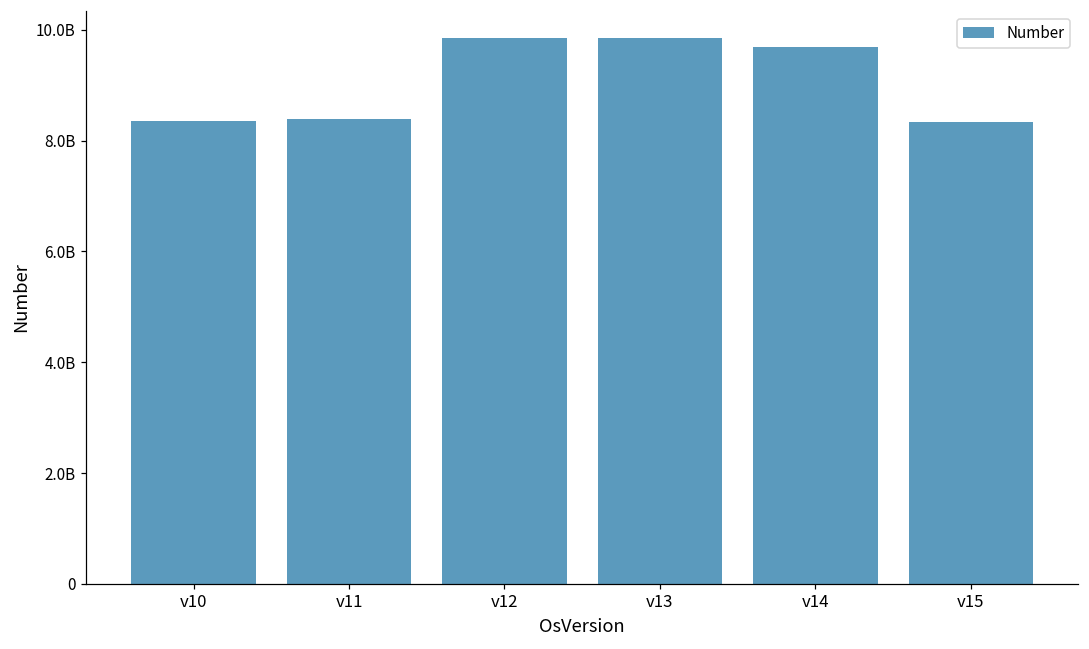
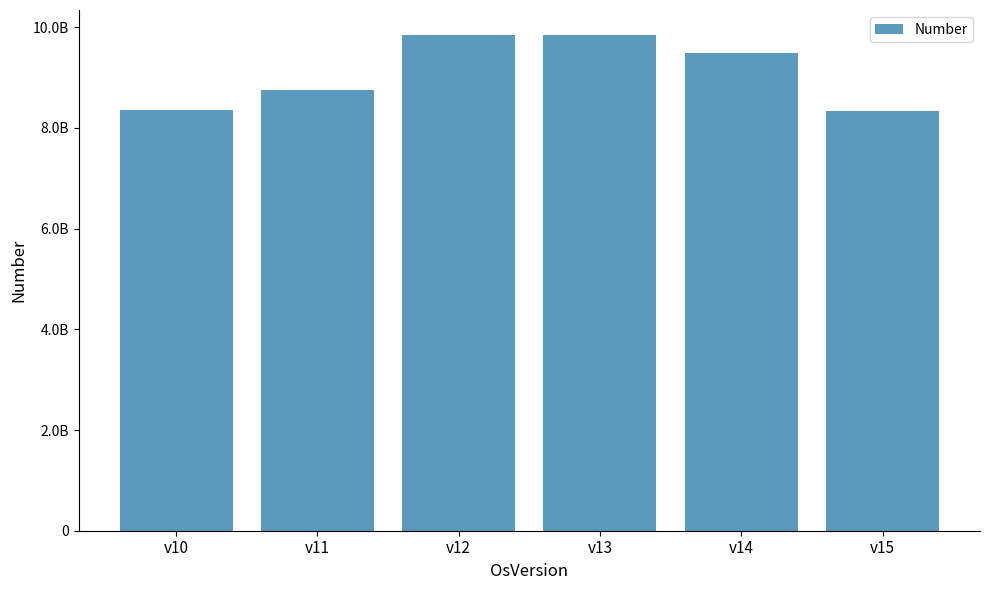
  {
    "v10": 8400000000,
-   "v11": 8400000000,
+   "v11": 8700000000,
    "v12": 9800000000,
    "v13": 9800000000,
-   "v14": 9700000000,
+   "v14": 9500000000,
    "v15": 8300000000
  }
